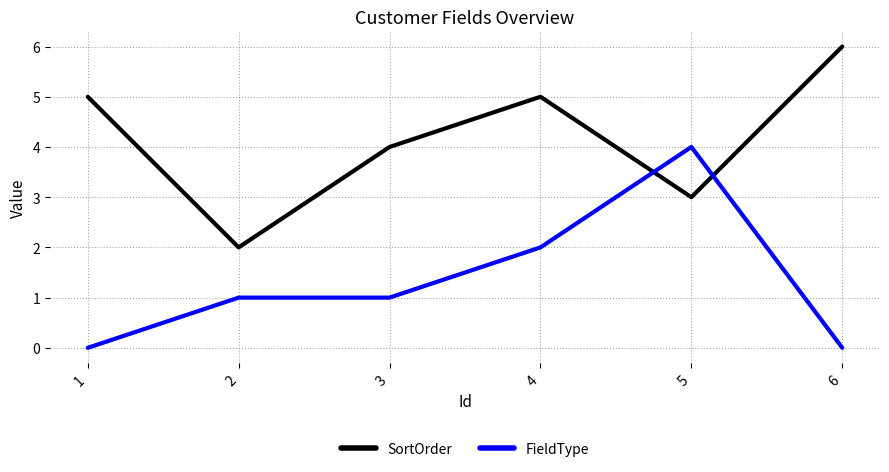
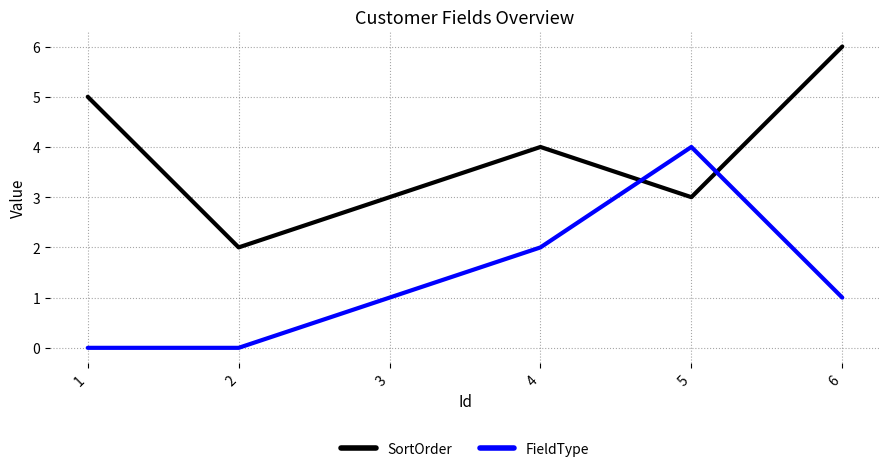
  {
    "SortOrder": {
      "1": 5,
      "2": 2,
-     "3": 4,
-     "4": 5,
+     "3": 3,
+     "4": 4,
      "5": 3,
      "6": 6
    },
    "FieldType": {
      "1": 0,
-     "2": 1,
+     "2": 0,
      "3": 1,
      "4": 2,
      "5": 4,
-     "6": 0
+     "6": 1
    }
  }
